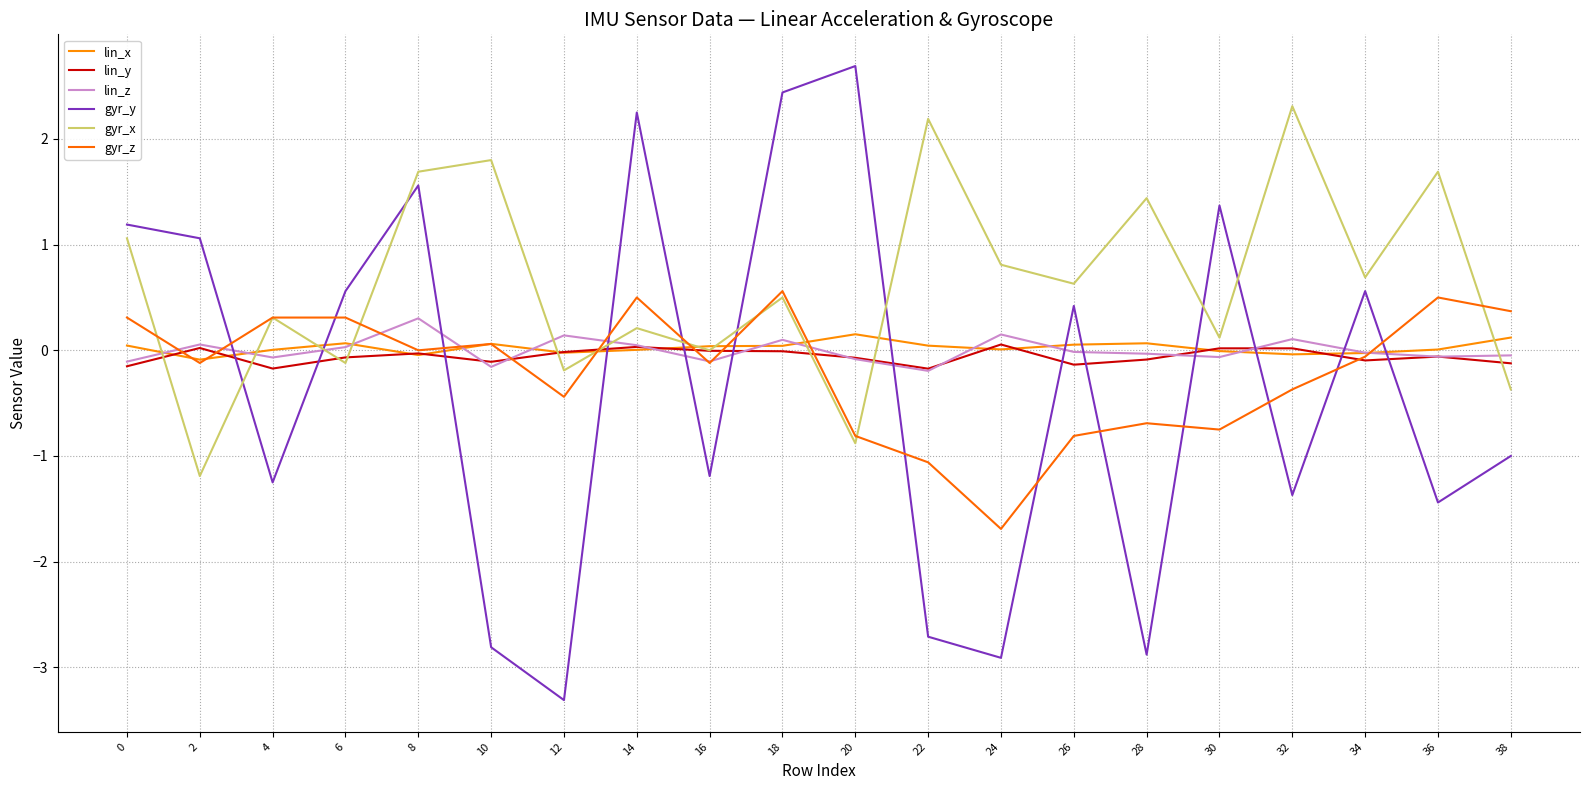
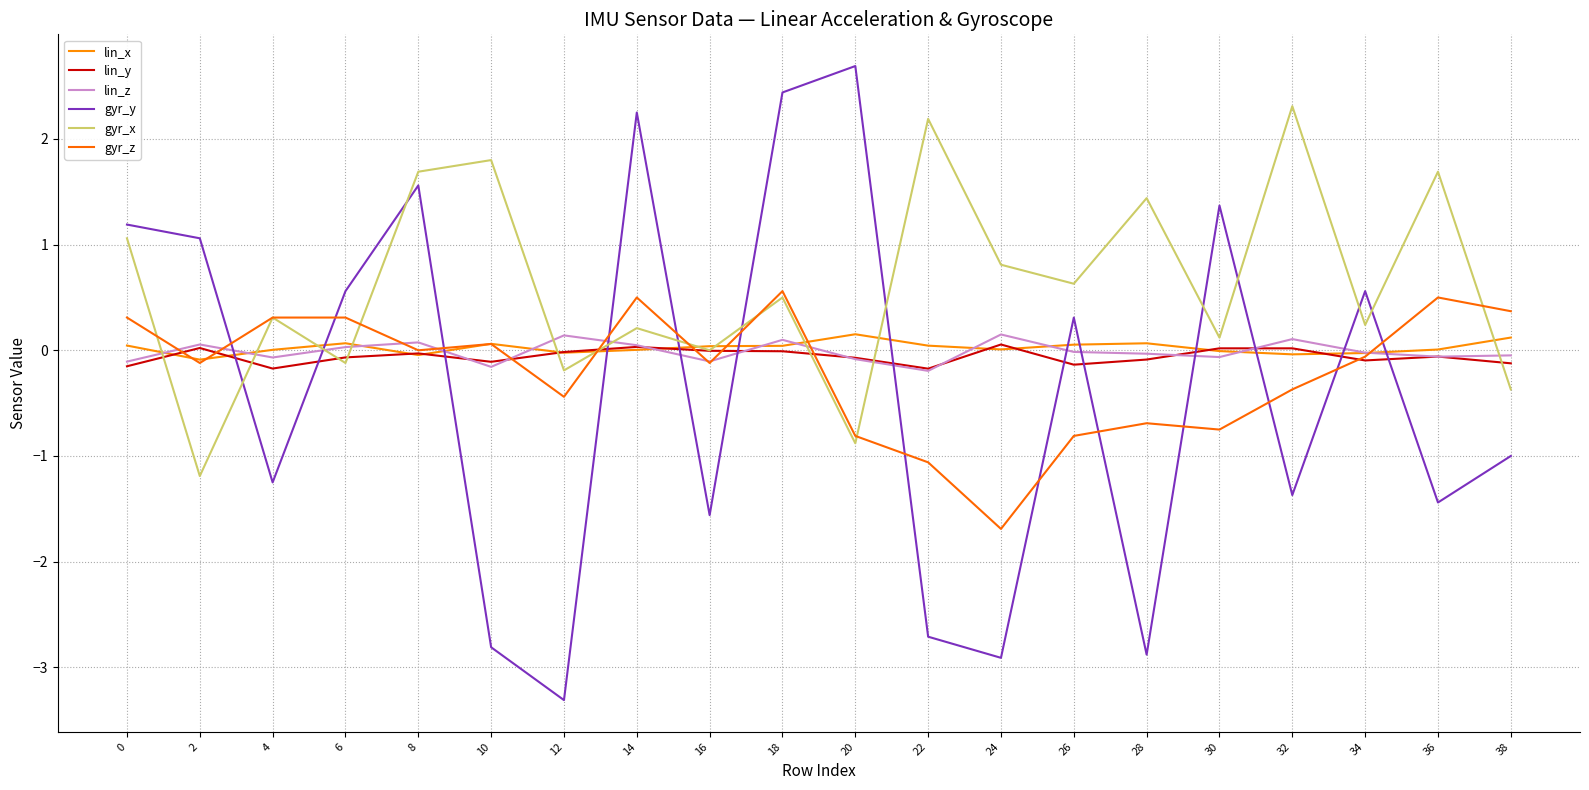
  {
    "lin_y": {
      "0": -0.15,
      "2": 0.02,
      "4": -0.17,
      "6": -0.07,
      "10": -0.11,
      "18": -0.01,
      "24": 0.06,
      "26": -0.14,
      "28": -0.09,
      "30": 0.02,
      "32": 0.02,
      "34": -0.10,
      "38": -0.12
    },
    "lin_z": {
      "0": -0.11,
      "2": 0.06,
      "4": -0.07,
      "6": 0.03,
-     "8": 0.30,
+     "8": 0.07,
      "10": -0.16,
      "12": 0.14,
      "18": 0.10,
      "24": 0.15,
      "26": -0.02,
      "28": -0.03,
      "30": -0.06,
      "32": 0.11,
      "38": -0.05
    },
    "gyr_y": {
      "0": 1.19,
      "2": 1.06,
      "4": -1.25,
      "6": 0.56,
      "8": 1.56,
      "10": -2.81,
      "12": -3.31,
      "14": 2.25,
-     "16": -1.19,
+     "16": -1.56,
      "18": 2.44,
      "20": 2.69,
      "22": -2.71,
      "24": -2.91,
-     "26": 0.42,
+     "26": 0.31,
      "28": -2.88,
      "30": 1.37,
      "32": -1.37,
      "34": 0.56,
      "36": -1.44,
      "38": -1.00
    },
    "gyr_x": {
      "0": 1.06,
      "2": -1.19,
      "6": -0.12,
      "8": 1.69,
      "10": 1.80,
      "12": -0.19,
      "14": 0.21,
      "18": 0.50,
      "20": -0.88,
      "22": 2.19,
      "24": 0.81,
      "26": 0.63,
      "28": 1.44,
      "30": 0.12,
      "32": 2.31,
-     "34": 0.69,
+     "34": 0.24,
      "36": 1.69,
      "38": -0.37
    }
  }
